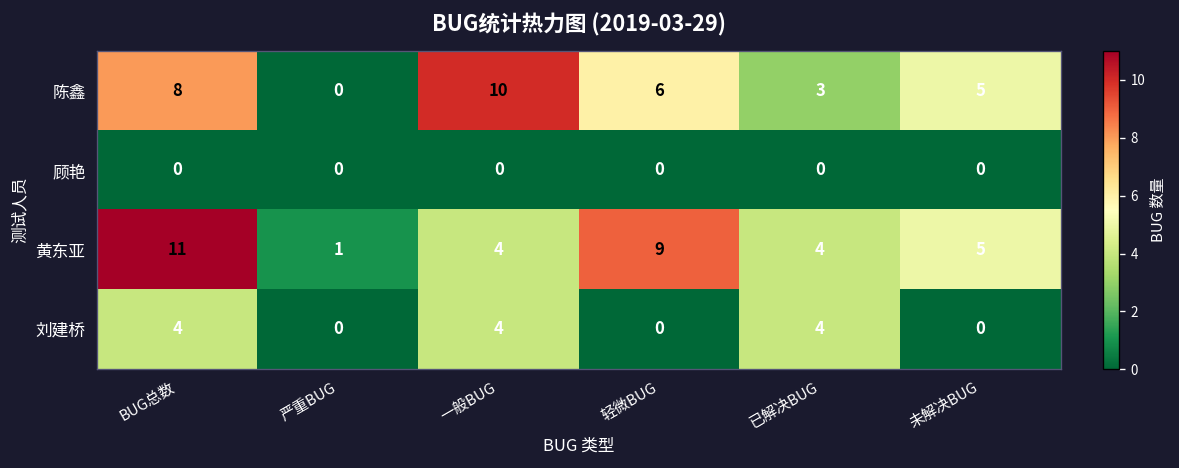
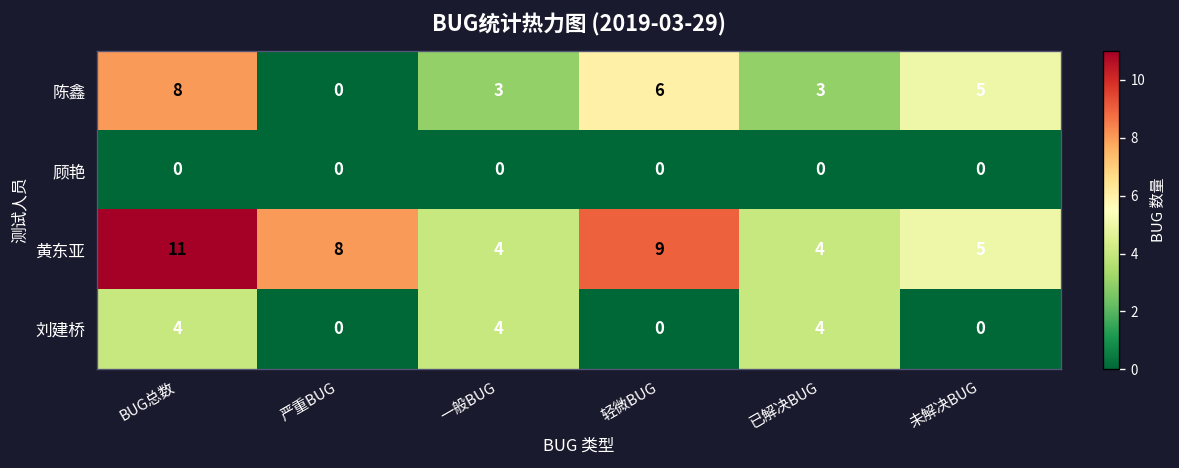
  {
    "陈鑫": {
      "BUG总数": 8,
      "严重BUG": 0,
-     "一般BUG": 10,
+     "一般BUG": 3,
      "轻微BUG": 6,
      "已解决BUG": 3,
      "未解决BUG": 5
    },
    "顾艳": {
      "BUG总数": 0,
      "严重BUG": 0,
      "一般BUG": 0,
      "轻微BUG": 0,
      "已解决BUG": 0,
      "未解决BUG": 0
    },
    "黄东亚": {
      "BUG总数": 11,
-     "严重BUG": 1,
+     "严重BUG": 8,
      "一般BUG": 4,
      "轻微BUG": 9,
      "已解决BUG": 4,
      "未解决BUG": 5
    },
    "刘建桥": {
      "BUG总数": 4,
      "严重BUG": 0,
      "一般BUG": 4,
      "轻微BUG": 0,
      "已解决BUG": 4,
      "未解决BUG": 0
    }
  }
